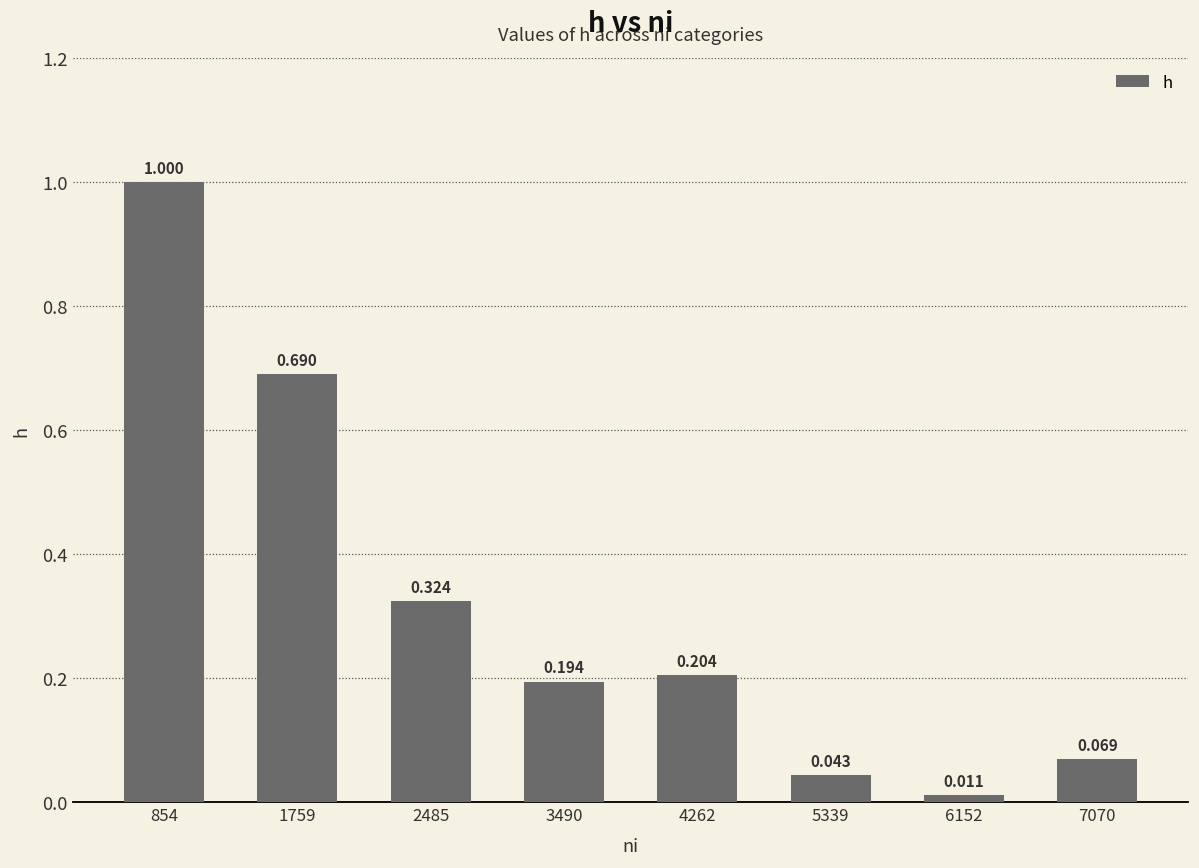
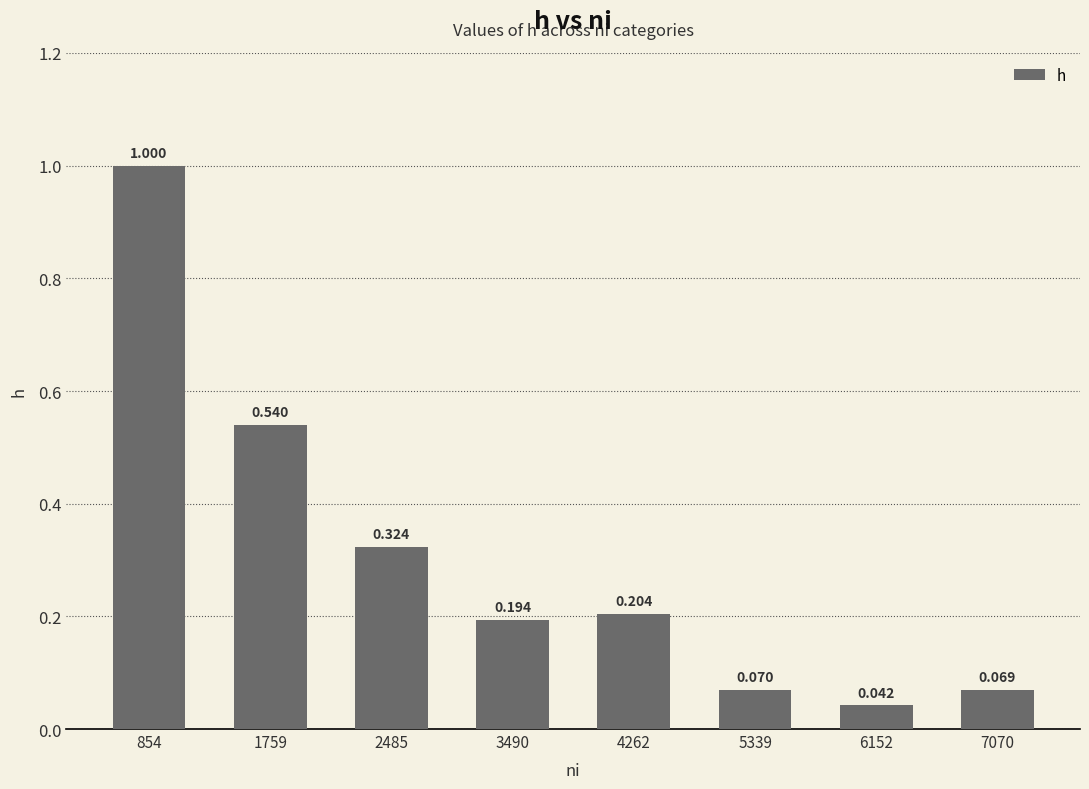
  {
    "854": 1.000,
-   "1759": 0.690,
+   "1759": 0.540,
    "2485": 0.324,
    "3490": 0.194,
    "4262": 0.204,
-   "5339": 0.043,
-   "6152": 0.011,
+   "5339": 0.070,
+   "6152": 0.042,
    "7070": 0.069
  }
